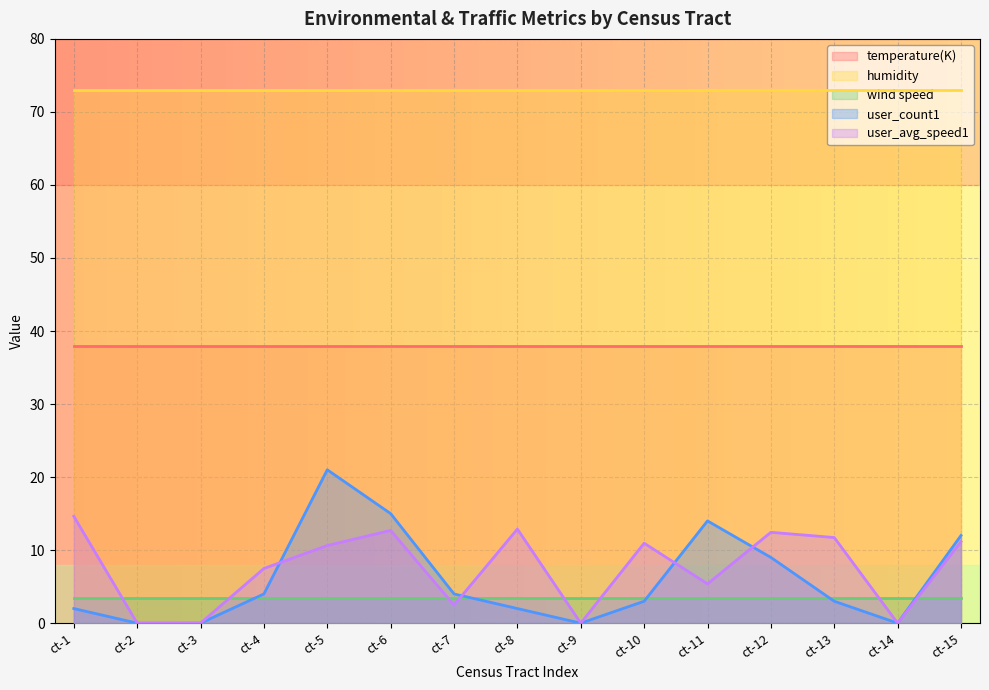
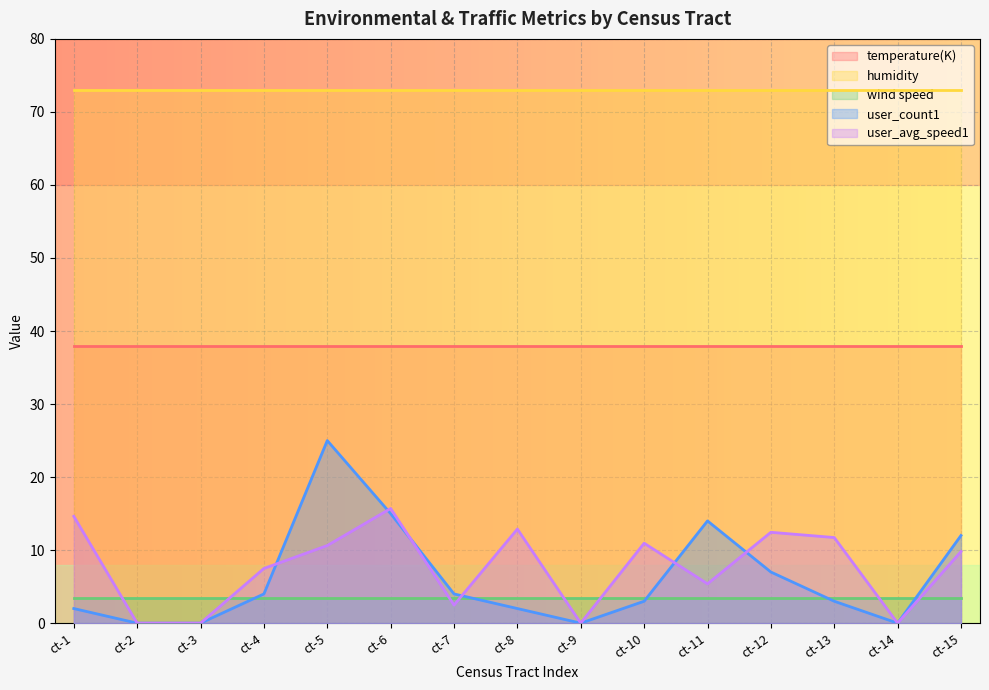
  {
    "temperature(K)": {
      "ct-1": 38,
      "ct-2": 38,
      "ct-3": 38,
      "ct-4": 38,
      "ct-5": 38,
      "ct-6": 38,
      "ct-7": 38,
      "ct-8": 38,
      "ct-9": 38,
      "ct-10": 38,
      "ct-11": 38,
      "ct-12": 38,
      "ct-13": 38,
      "ct-14": 38,
      "ct-15": 38
    },
    "humidity": {
      "ct-1": 73,
      "ct-2": 73,
      "ct-3": 73,
      "ct-4": 73,
      "ct-5": 73,
      "ct-6": 73,
      "ct-7": 73,
      "ct-8": 73,
      "ct-9": 73,
      "ct-10": 73,
      "ct-11": 73,
      "ct-12": 73
    },
    "wind speed": {
      "ct-1": 4,
      "ct-2": 4,
      "ct-3": 4,
      "ct-4": 4,
      "ct-5": 4,
      "ct-6": 4,
      "ct-7": 4,
      "ct-8": 4,
      "ct-9": 4,
      "ct-10": 4,
      "ct-11": 4,
      "ct-12": 4,
      "ct-13": 4,
      "ct-14": 4,
      "ct-15": 4
    },
    "user_count1": {
      "ct-1": 2,
      "ct-4": 4,
-     "ct-5": 21,
+     "ct-5": 25,
      "ct-6": 15,
      "ct-7": 4,
      "ct-8": 2,
      "ct-10": 3,
      "ct-11": 14,
-     "ct-12": 9,
+     "ct-12": 7,
      "ct-13": 3,
      "ct-15": 12
    },
    "user_avg_speed1": {
      "ct-1": 15,
      "ct-4": 7,
      "ct-5": 11,
-     "ct-6": 13,
+     "ct-6": 16,
      "ct-7": 2,
      "ct-8": 13,
      "ct-10": 11,
      "ct-11": 5,
      "ct-12": 12,
      "ct-13": 12,
-     "ct-15": 11
+     "ct-15": 10
    }
  }
